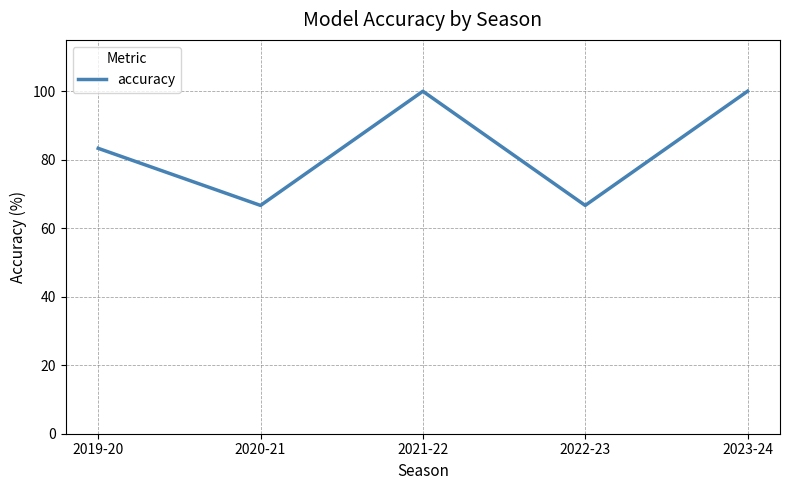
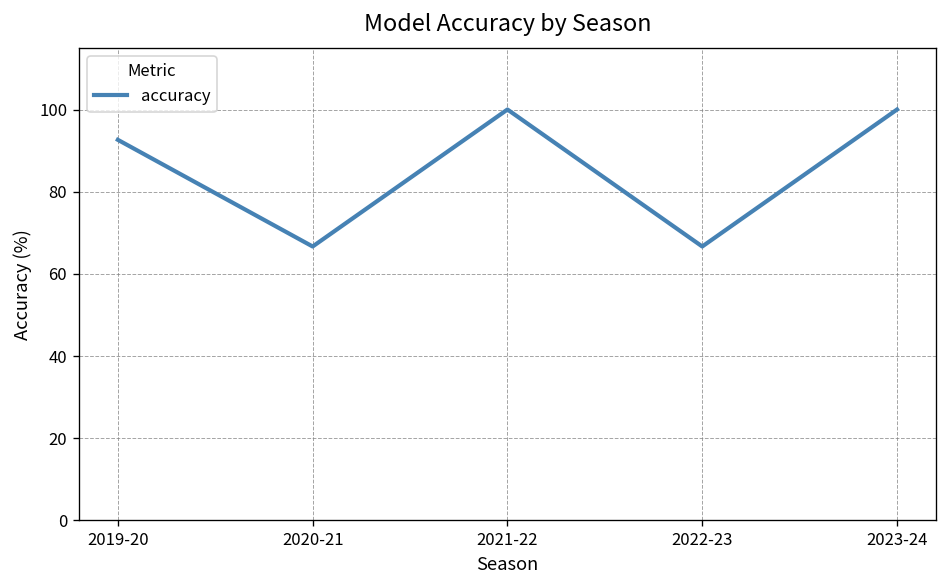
  {
-   "2019-20": 83,
+   "2019-20": 93,
    "2020-21": 67,
    "2021-22": 100,
    "2022-23": 67,
    "2023-24": 100
  }
